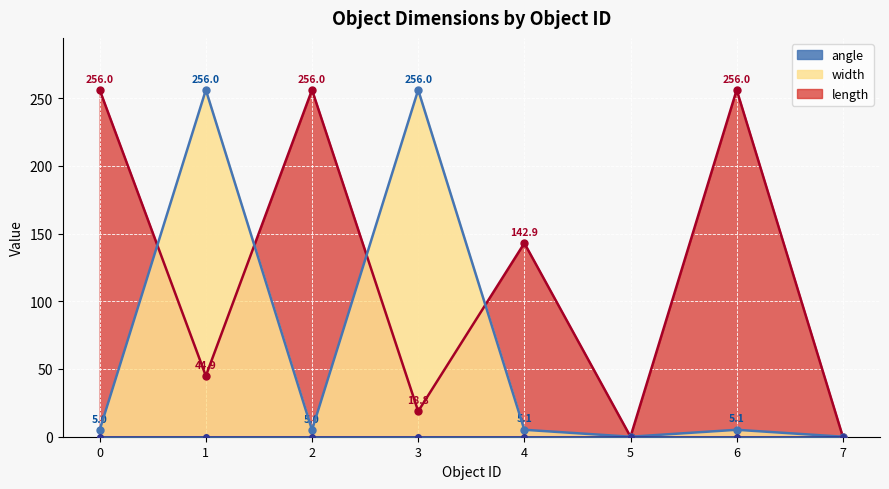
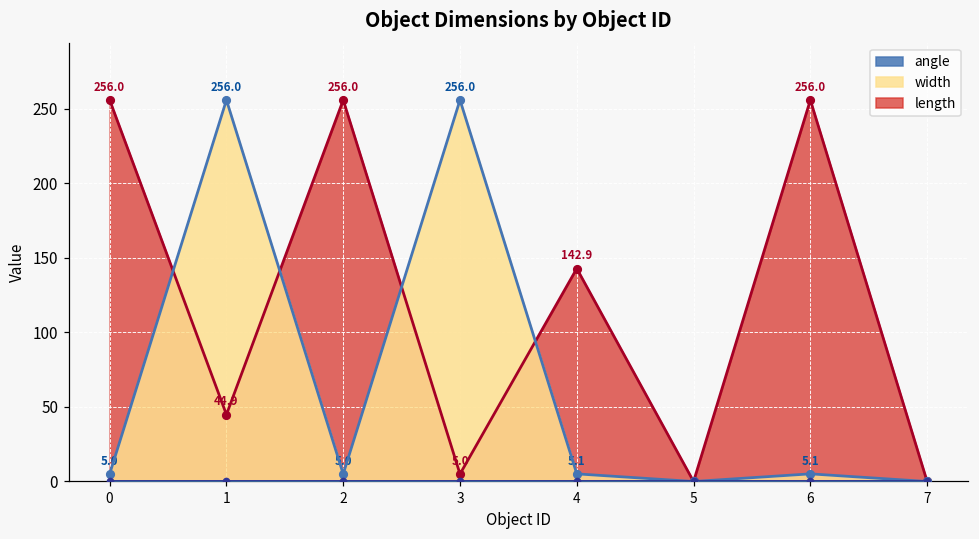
  {
    "angle": {
      "0": 0,
      "1": 0,
      "2": 0,
      "3": 0,
      "4": 0,
      "6": 0
    },
    "width": {
      "0": 5.0,
      "1": 256.0,
      "2": 5.0,
      "3": 256.0,
      "4": 5.1,
      "6": 5.1
    },
    "length": {
      "0": 256.0,
      "1": 44.9,
      "2": 256.0,
-     "3": 18.8,
+     "3": 5.0,
      "4": 142.9,
      "6": 256.0
    }
  }
